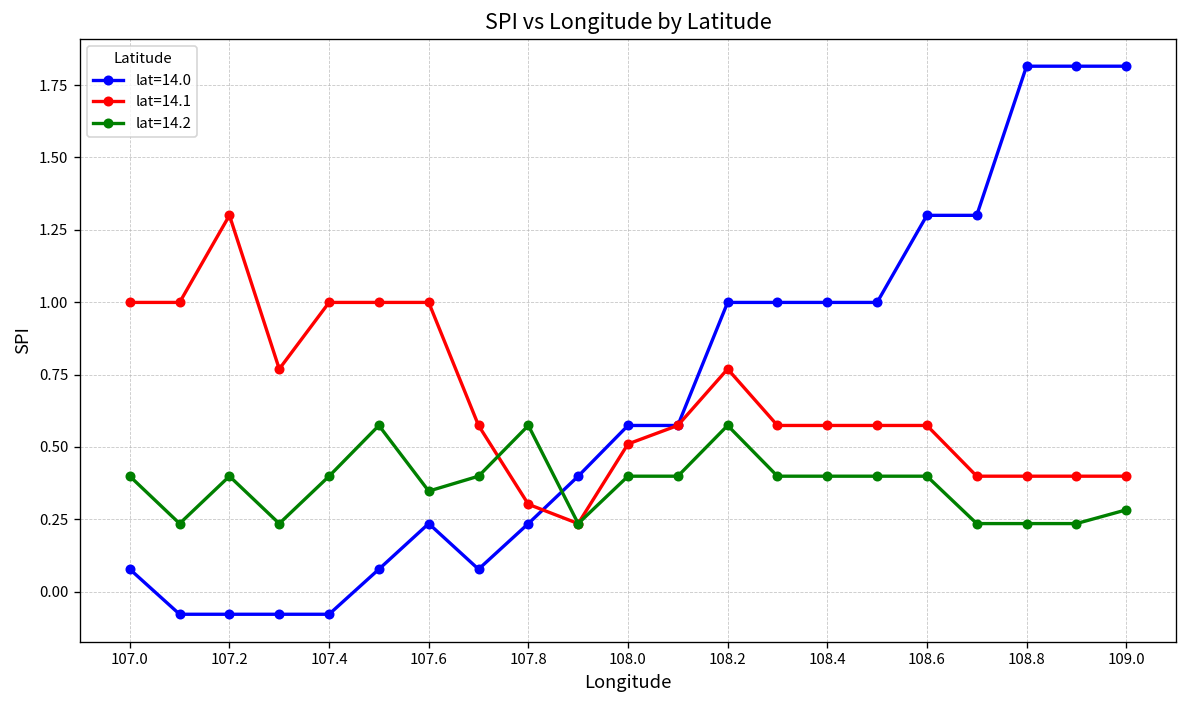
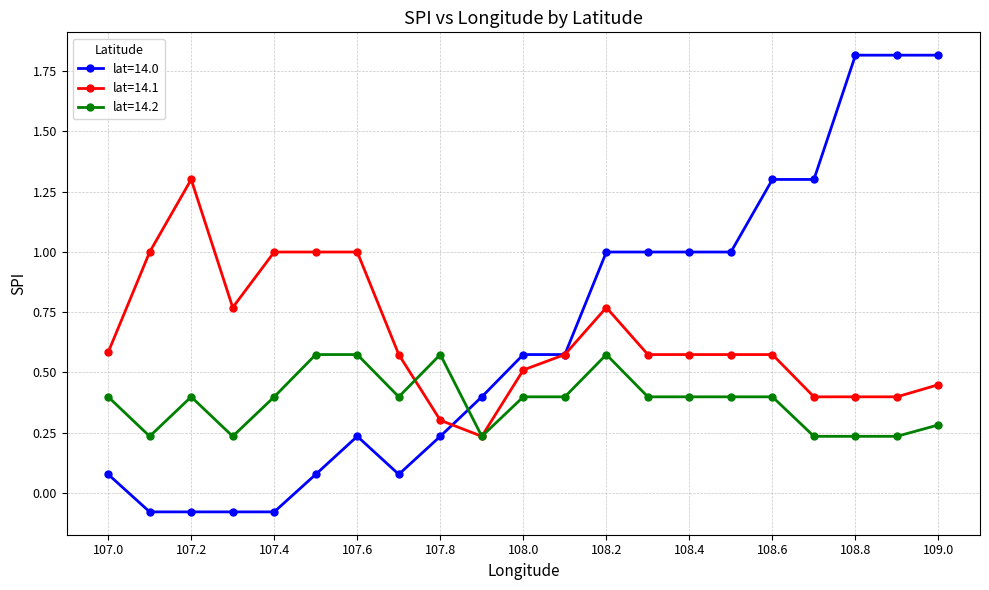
  {
    "lat=14.0": {
      "107.0": 0.08,
      "107.2": -0.08,
      "107.4": -0.08,
      "107.6": 0.24,
      "107.8": 0.24,
      "108.0": 0.57,
      "108.2": 1.00,
      "108.4": 1.00,
      "108.6": 1.30,
      "108.8": 1.82,
      "109.0": 1.82
    },
    "lat=14.1": {
-     "107.0": 1.00,
+     "107.0": 0.58,
      "107.2": 1.30,
      "107.4": 1.00,
      "107.6": 1.00,
      "107.8": 0.30,
      "108.0": 0.51,
      "108.2": 0.77,
      "108.4": 0.57,
      "108.6": 0.57,
      "108.8": 0.40,
-     "109.0": 0.40
+     "109.0": 0.45
    },
    "lat=14.2": {
      "107.0": 0.40,
      "107.2": 0.40,
      "107.4": 0.40,
-     "107.6": 0.35,
+     "107.6": 0.57,
      "107.8": 0.57,
      "108.0": 0.40,
      "108.2": 0.57,
      "108.4": 0.40,
      "108.6": 0.40,
      "108.8": 0.24,
      "109.0": 0.28
    }
  }
